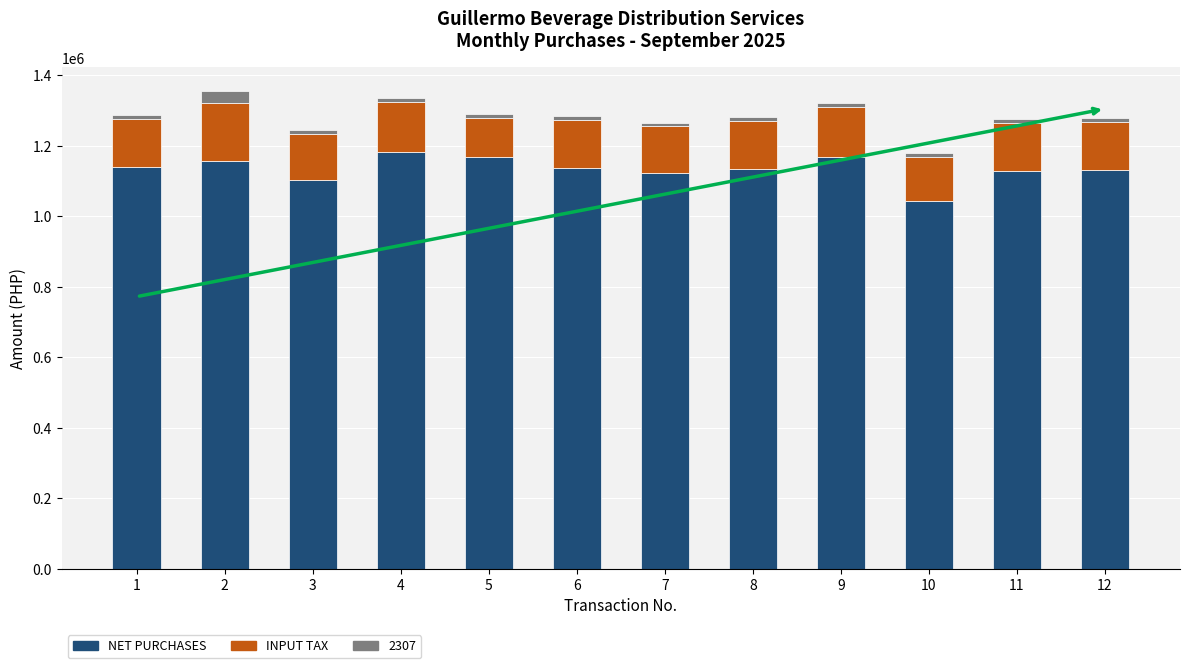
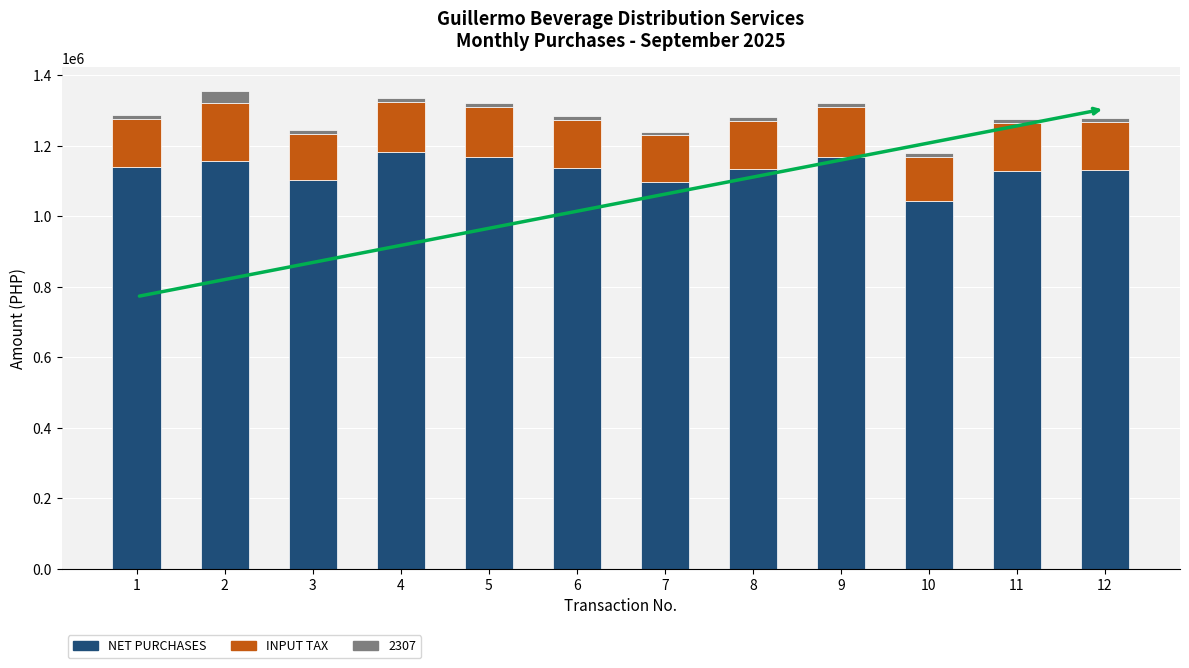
  {
    "NET PURCHASES": {
      "1": 1140000,
      "2": 1160000,
      "3": 1100000,
      "4": 1180000,
      "5": 1170000,
      "6": 1140000,
-     "7": 1120000,
+     "7": 1100000,
      "8": 1130000,
      "9": 1170000,
      "10": 1040000,
      "11": 1130000,
      "12": 1130000
    },
    "INPUT TAX": {
      "1": 140000,
      "2": 160000,
      "3": 130000,
      "4": 140000,
-     "5": 110000,
+     "5": 140000,
      "6": 140000,
      "7": 130000,
      "8": 140000,
      "9": 140000,
      "10": 130000,
      "11": 140000,
      "12": 140000
    },
    "2307": {
      "1": 10000,
      "2": 30000,
      "3": 10000,
      "4": 10000,
      "5": 10000,
      "6": 10000,
      "7": 10000,
      "8": 10000,
      "9": 10000,
      "10": 10000,
      "11": 10000,
      "12": 10000
    }
  }
